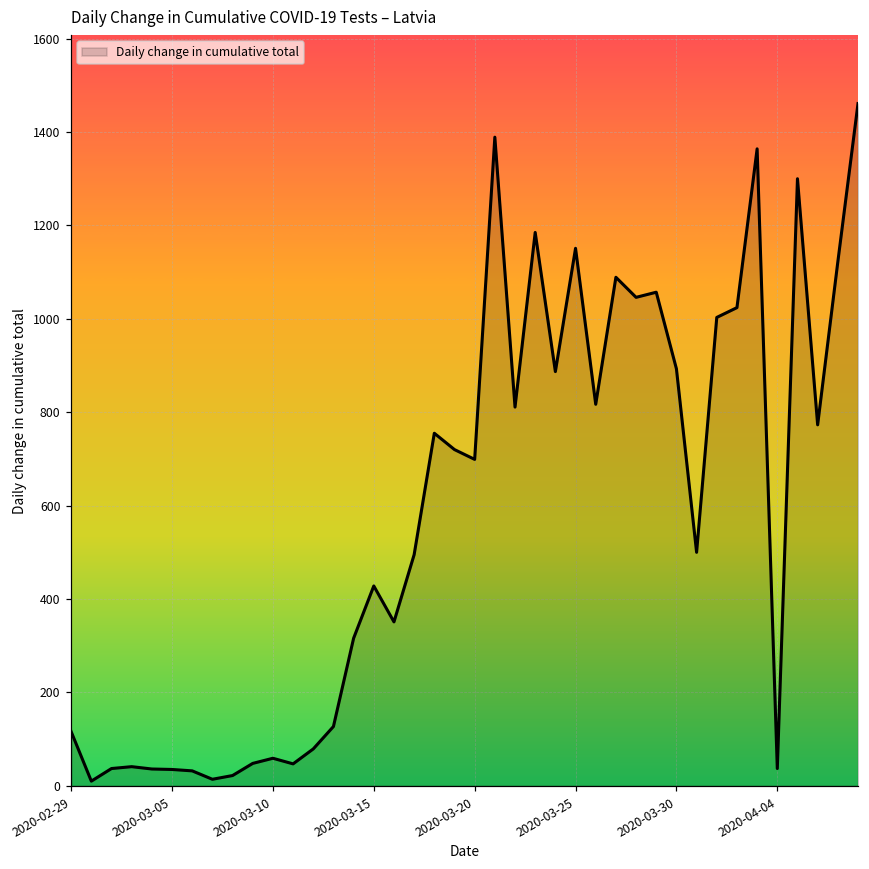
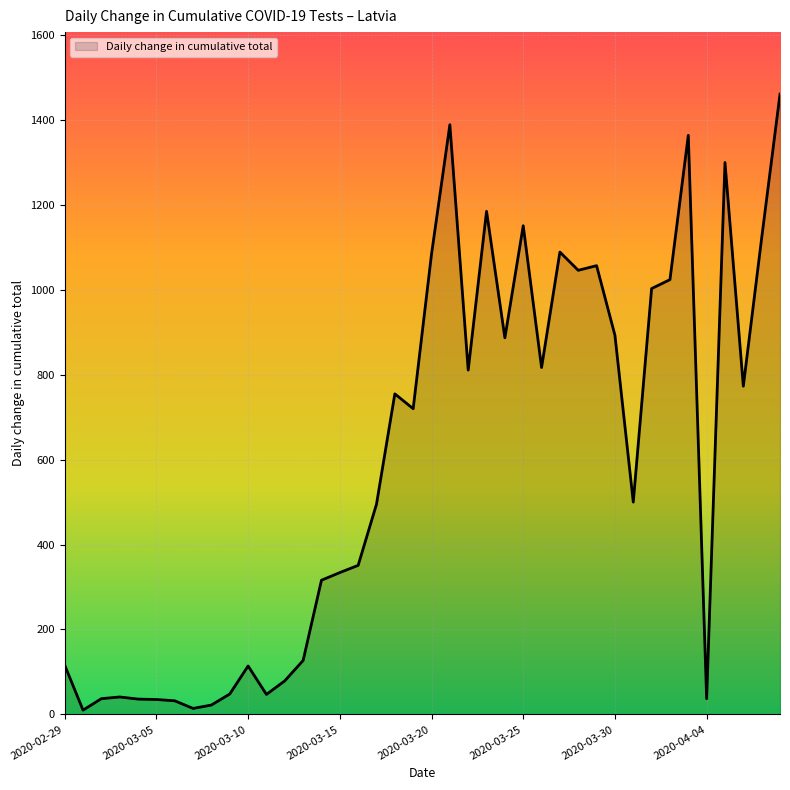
  {
    "2020-02-29": 120,
    "2020-03-05": 40,
-   "2020-03-10": 60,
-   "2020-03-15": 430,
-   "2020-03-20": 700,
+   "2020-03-10": 110,
+   "2020-03-15": 330,
+   "2020-03-20": 1080,
    "2020-03-25": 1150,
    "2020-03-30": 890,
    "2020-04-04": 40
  }
